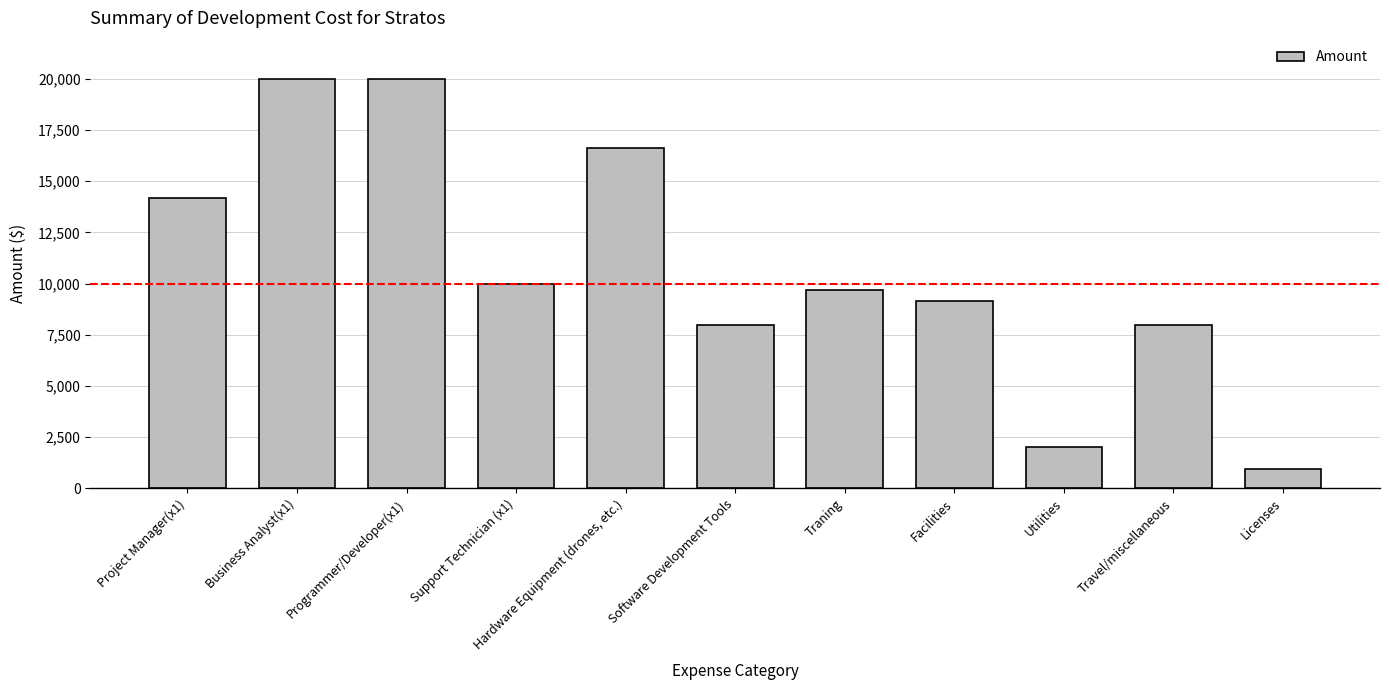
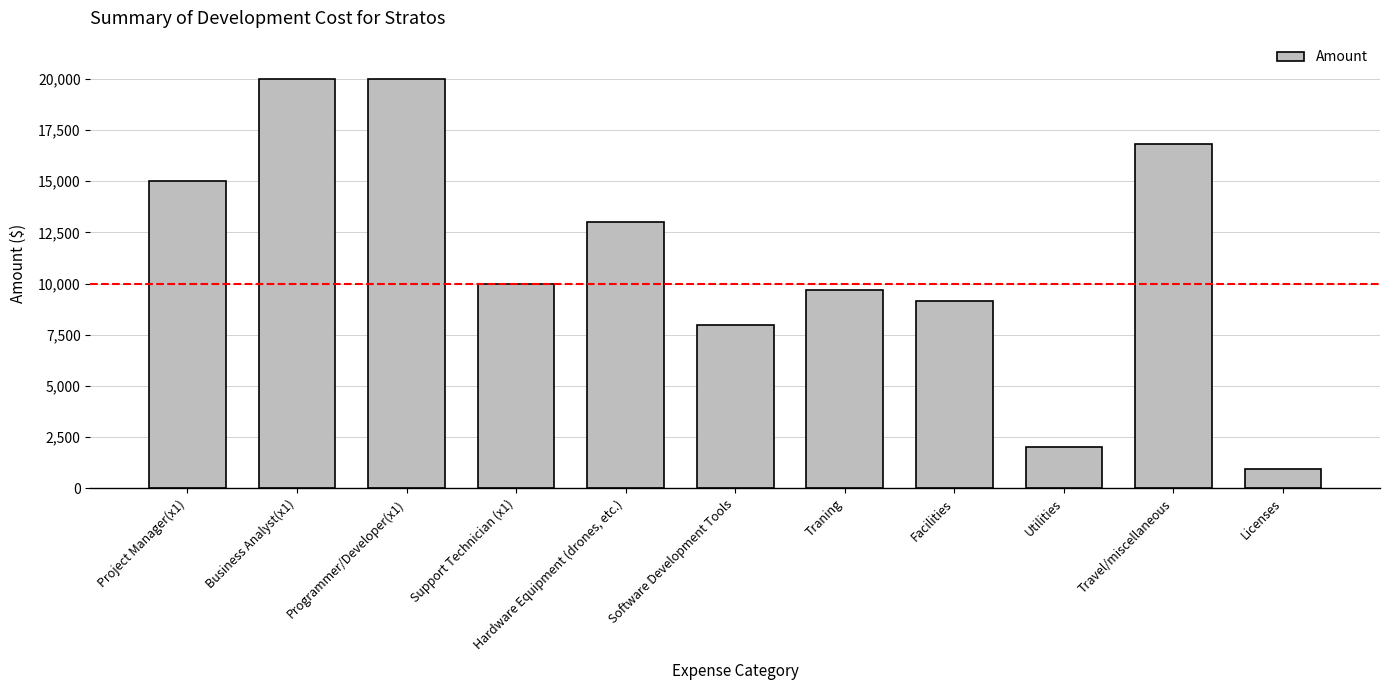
  {
-   "Project Manager(x1)": "14,200",
+   "Project Manager(x1)": "15,000",
    "Business Analyst(x1)": "20,000",
    "Programmer/Developer(x1)": "20,000",
    "Support Technician (x1)": "10,000",
-   "Hardware Equipment (drones, etc.)": "16,600",
+   "Hardware Equipment (drones, etc.)": "13,000",
    "Software Development Tools": "8,000",
    "Traning": "9,700",
    "Facilities": "9,200",
    "Utilities": "2,000",
-   "Travel/miscellaneous": "8,000",
+   "Travel/miscellaneous": "16,800",
    "Licenses": "1,000"
  }
